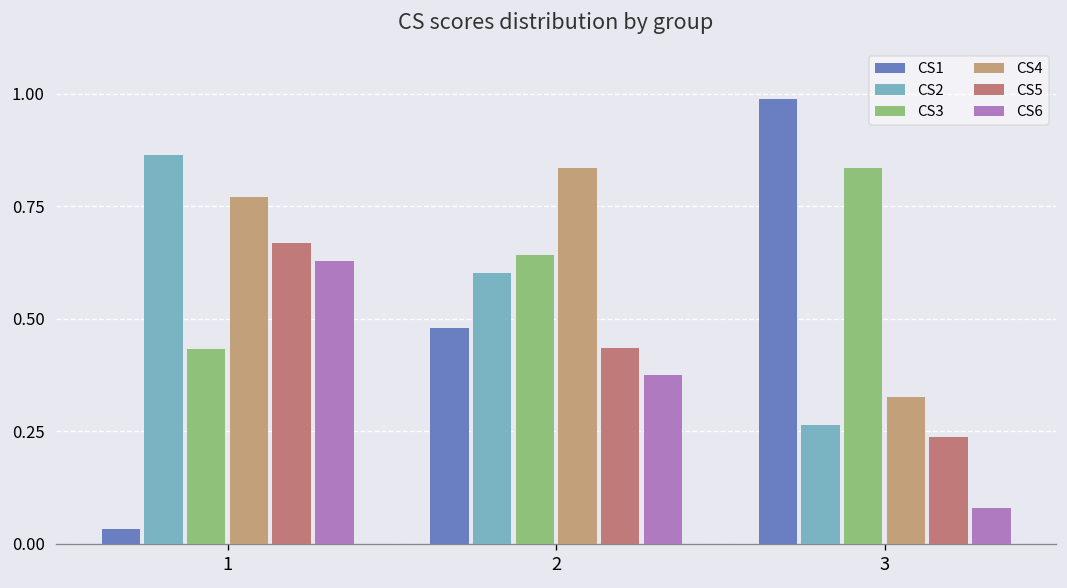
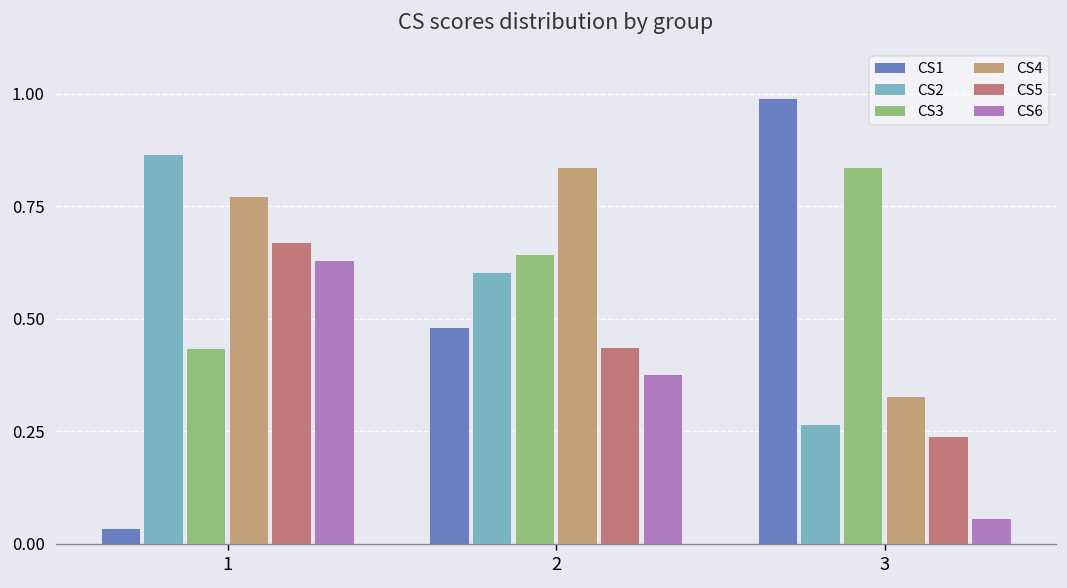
  {
    "CS6": {
      "1": 0.63,
      "2": 0.38,
-     "3": 0.08
+     "3": 0.06
    }
  }
